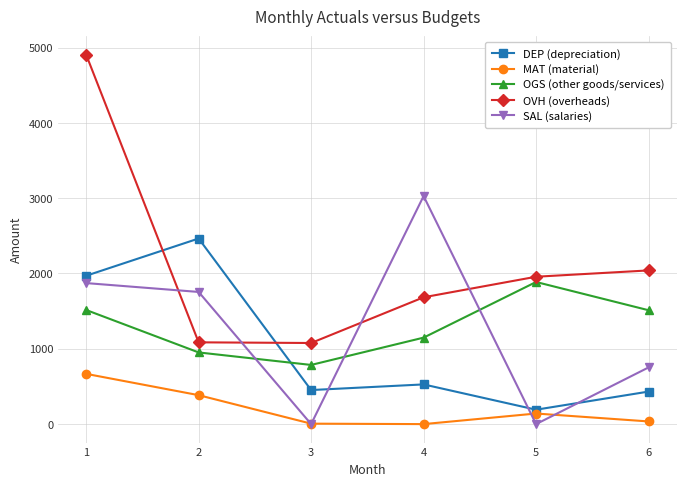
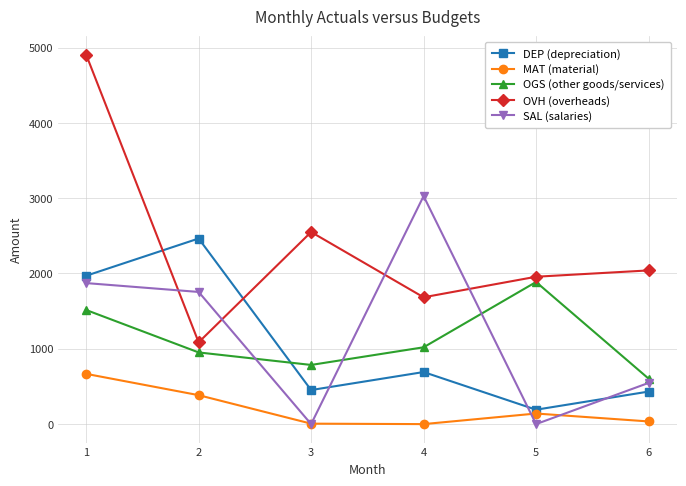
  {
    "DEP (depreciation)": {
      "1": 2000,
      "2": 2500,
      "3": 500,
-     "4": 500,
+     "4": 700,
      "5": 200,
      "6": 400
    },
    "MAT (material)": {
      "1": 700,
      "2": 400,
      "4": 0,
      "5": 100,
      "6": 0
    },
    "OGS (other goods/services)": {
      "1": 1500,
      "2": 1000,
      "3": 800,
-     "4": 1100,
+     "4": 1000,
      "5": 1900,
-     "6": 1500
+     "6": 600
    },
    "OVH (overheads)": {
      "1": 4900,
      "2": 1100,
-     "3": 1100,
+     "3": 2600,
      "4": 1700,
      "5": 2000,
      "6": 2000
    },
    "SAL (salaries)": {
      "1": 1900,
      "2": 1800,
      "4": 3000,
      "5": 0,
-     "6": 800
+     "6": 500
    }
  }
